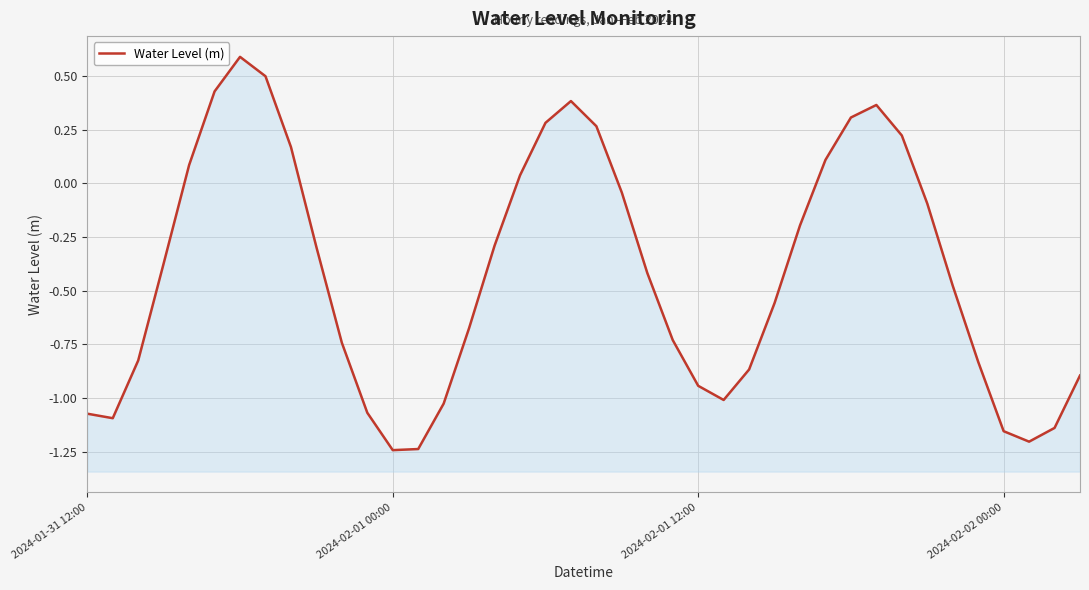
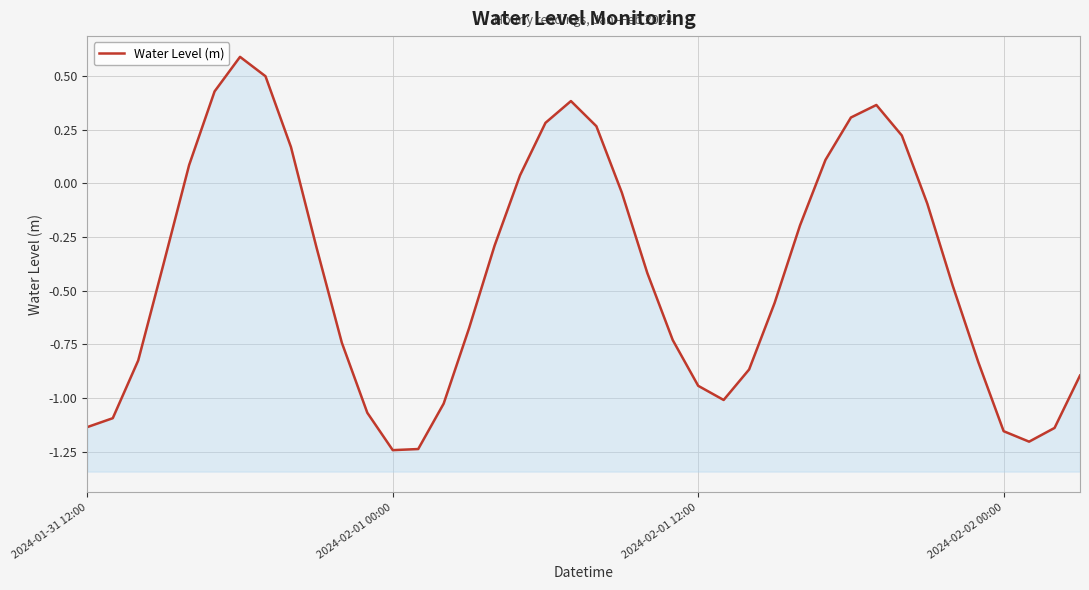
  {
-   "2024-01-31 12:00": -1.07,
+   "2024-01-31 12:00": -1.14,
    "2024-02-01 00:00": -1.24,
    "2024-02-01 12:00": -0.94,
    "2024-02-02 00:00": -1.15
  }
